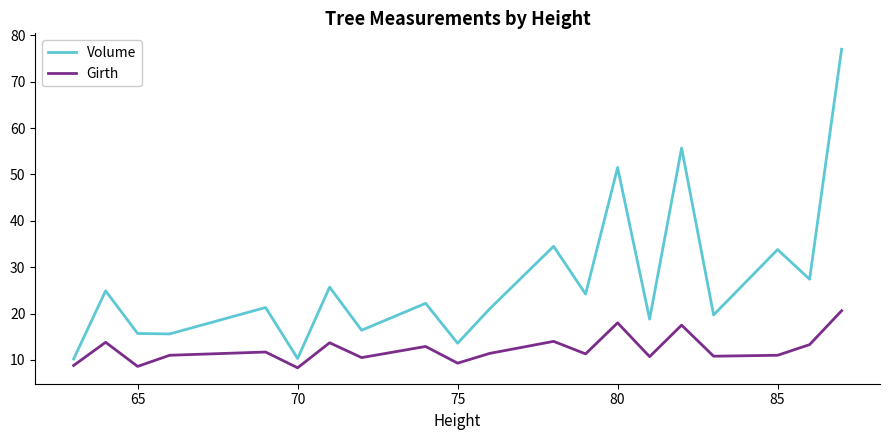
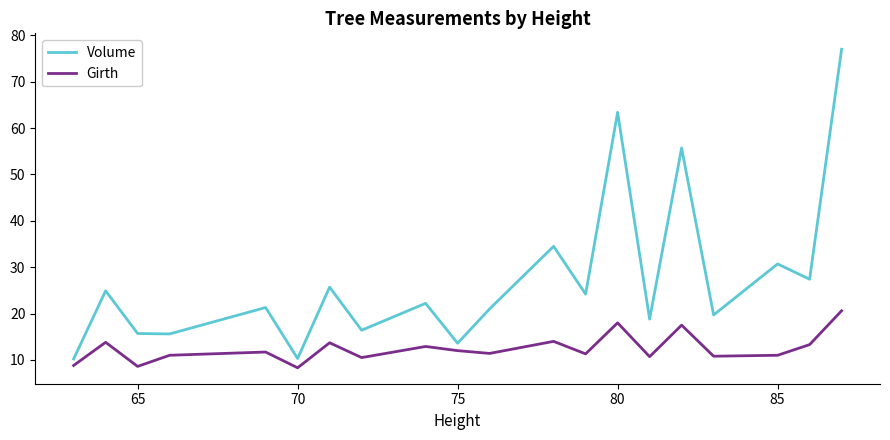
  {
    "Volume": {
      "65": 16,
      "70": 10,
      "75": 14,
-     "80": 52,
-     "85": 34
+     "80": 63,
+     "85": 31
    },
    "Girth": {
      "65": 9,
      "70": 8,
-     "75": 9,
+     "75": 12,
      "80": 18,
      "85": 11
    }
  }
